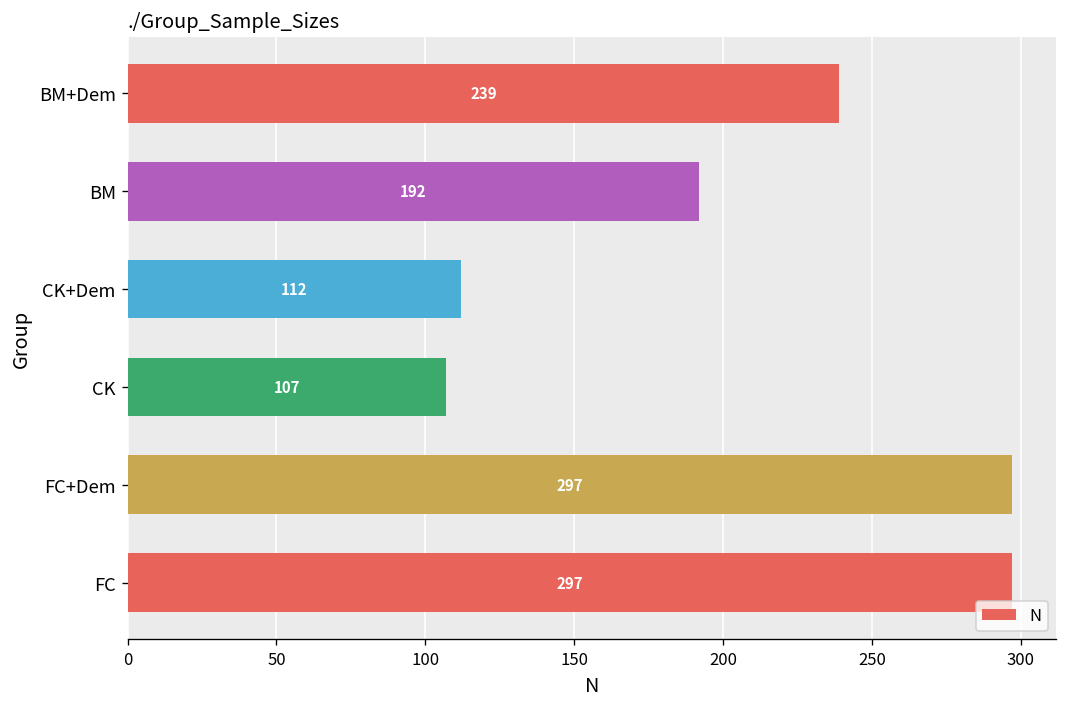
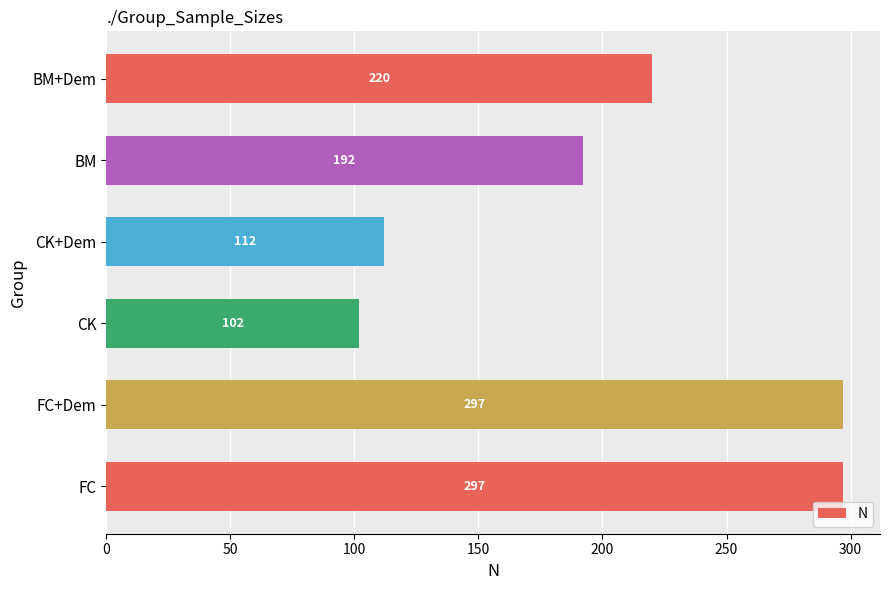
  {
-   "BM+Dem": 239,
+   "BM+Dem": 220,
    "BM": 192,
    "CK+Dem": 112,
-   "CK": 107,
+   "CK": 102,
    "FC+Dem": 297,
    "FC": 297
  }
